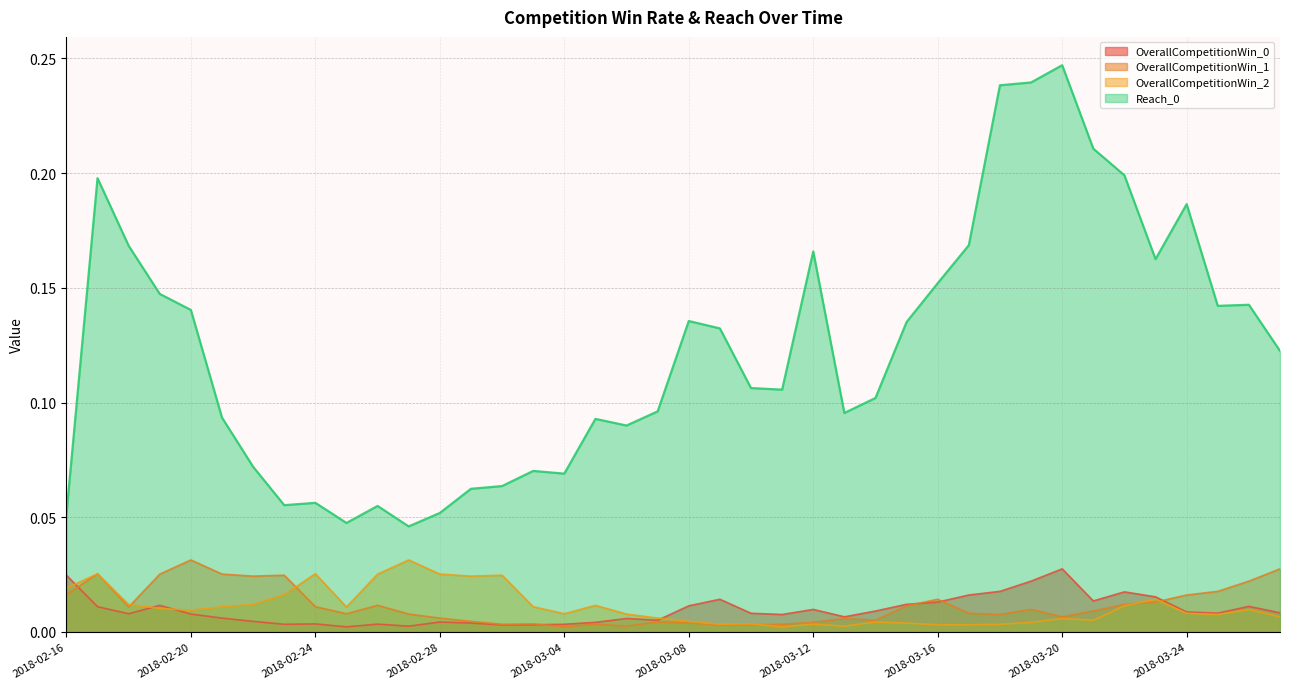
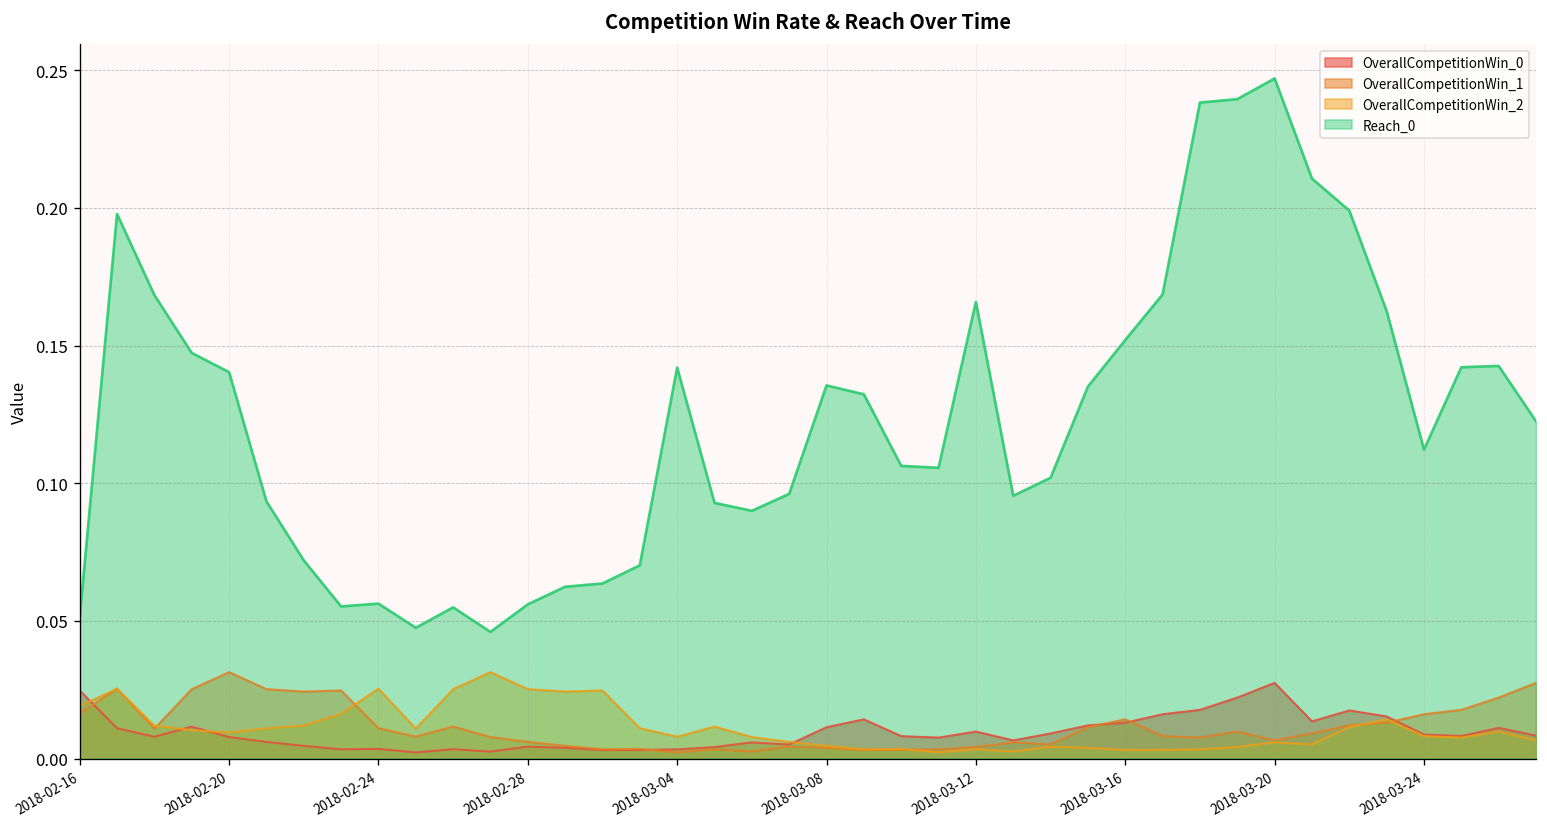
  {
    "Reach_0": {
      "2018-02-16": 0.051,
      "2018-02-20": 0.140,
      "2018-02-24": 0.056,
-     "2018-02-28": 0.052,
-     "2018-03-04": 0.069,
+     "2018-02-28": 0.056,
+     "2018-03-04": 0.142,
      "2018-03-08": 0.136,
      "2018-03-12": 0.166,
      "2018-03-16": 0.152,
      "2018-03-20": 0.247,
-     "2018-03-24": 0.186
+     "2018-03-24": 0.112
    }
  }
